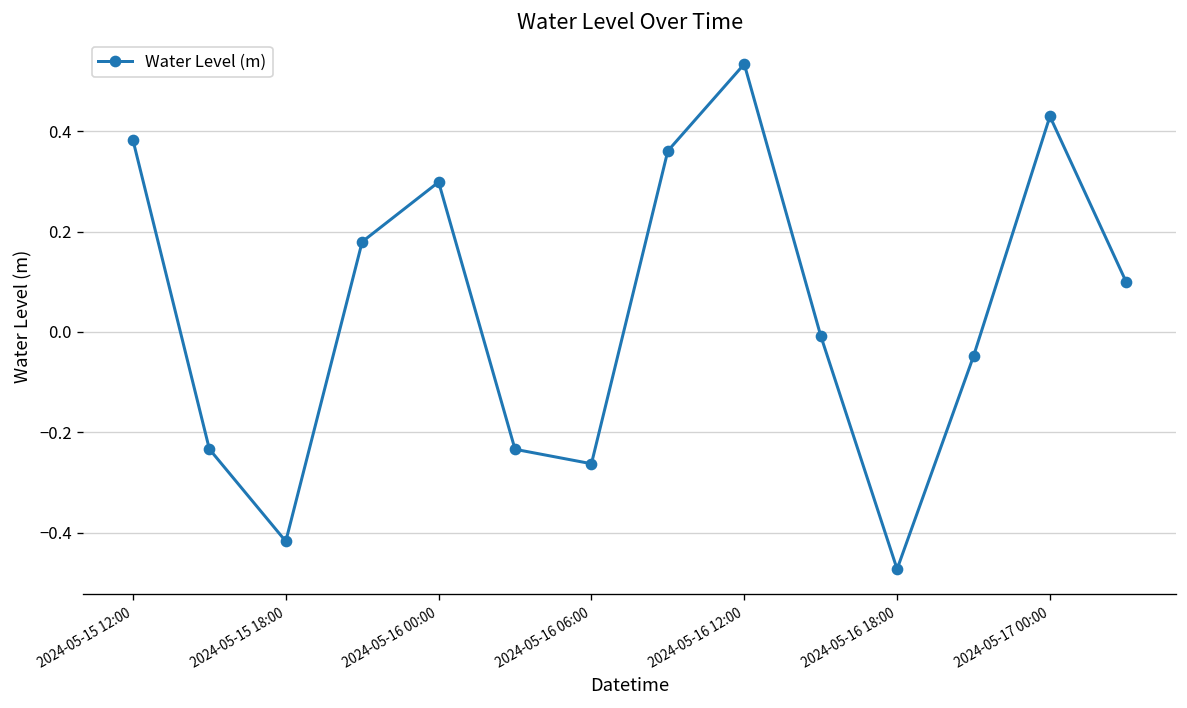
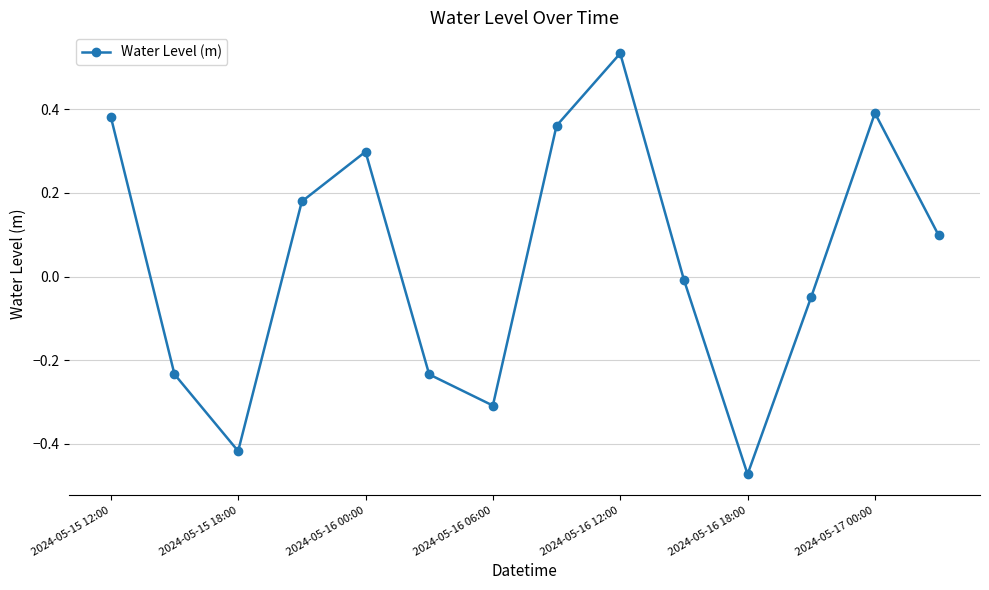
  {
    "2024-05-15 12:00": 0.38,
    "2024-05-15 18:00": -0.42,
    "2024-05-16 00:00": 0.30,
-   "2024-05-16 06:00": -0.26,
+   "2024-05-16 06:00": -0.31,
    "2024-05-16 12:00": 0.53,
    "2024-05-16 18:00": -0.47,
-   "2024-05-17 00:00": 0.43
+   "2024-05-17 00:00": 0.39
  }
